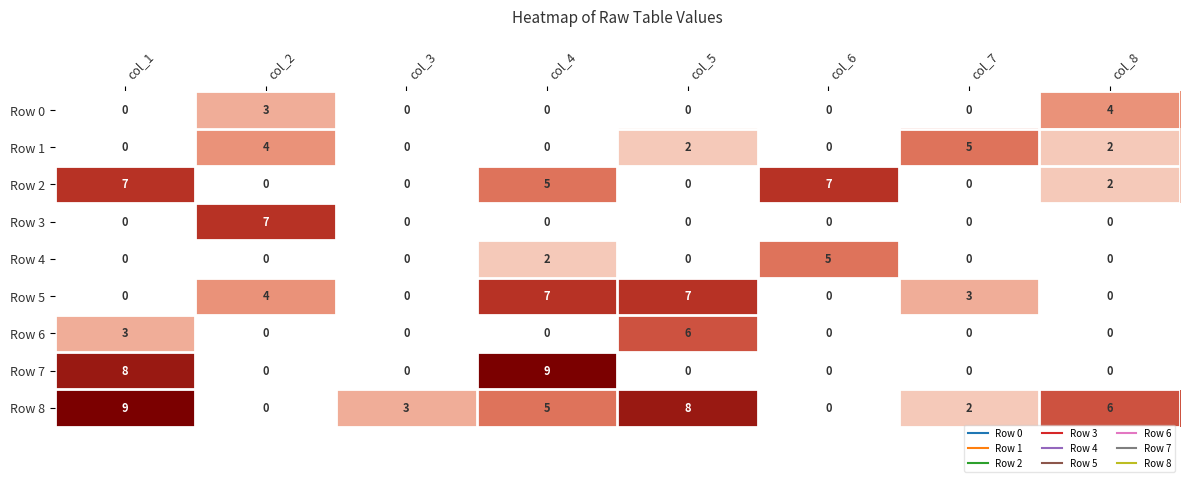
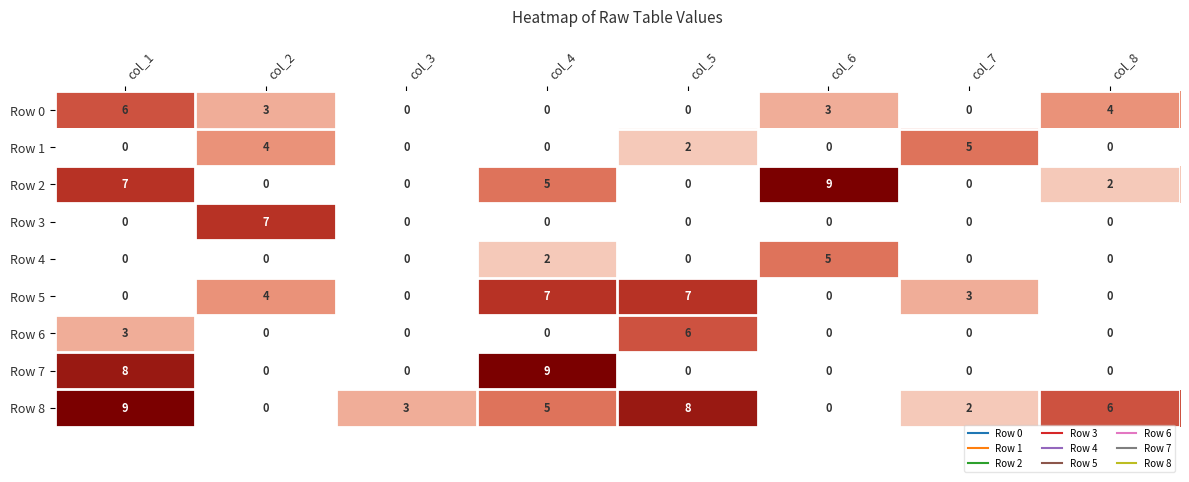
  {
    "Row 0": {
-     "col_1": 0,
+     "col_1": 6,
      "col_2": 3,
      "col_3": 0,
      "col_4": 0,
      "col_5": 0,
-     "col_6": 0,
+     "col_6": 3,
      "col_7": 0,
      "col_8": 4
    },
    "Row 1": {
      "col_1": 0,
      "col_2": 4,
      "col_3": 0,
      "col_4": 0,
      "col_5": 2,
      "col_6": 0,
      "col_7": 5,
-     "col_8": 2
+     "col_8": 0
    },
    "Row 2": {
      "col_1": 7,
      "col_2": 0,
      "col_3": 0,
      "col_4": 5,
      "col_5": 0,
-     "col_6": 7,
+     "col_6": 9,
      "col_7": 0,
      "col_8": 2
    },
    "Row 3": {
      "col_1": 0,
      "col_2": 7,
      "col_3": 0,
      "col_4": 0,
      "col_5": 0,
      "col_6": 0,
      "col_7": 0,
      "col_8": 0
    },
    "Row 4": {
      "col_1": 0,
      "col_2": 0,
      "col_3": 0,
      "col_4": 2,
      "col_5": 0,
      "col_6": 5,
      "col_7": 0,
      "col_8": 0
    },
    "Row 5": {
      "col_1": 0,
      "col_2": 4,
      "col_3": 0,
      "col_4": 7,
      "col_5": 7,
      "col_6": 0,
      "col_7": 3,
      "col_8": 0
    },
    "Row 6": {
      "col_1": 3,
      "col_2": 0,
      "col_3": 0,
      "col_4": 0,
      "col_5": 6,
      "col_6": 0,
      "col_7": 0,
      "col_8": 0
    },
    "Row 7": {
      "col_1": 8,
      "col_2": 0,
      "col_3": 0,
      "col_4": 9,
      "col_5": 0,
      "col_6": 0,
      "col_7": 0,
      "col_8": 0
    },
    "Row 8": {
      "col_1": 9,
      "col_2": 0,
      "col_3": 3,
      "col_4": 5,
      "col_5": 8,
      "col_6": 0,
      "col_7": 2,
      "col_8": 6
    }
  }
